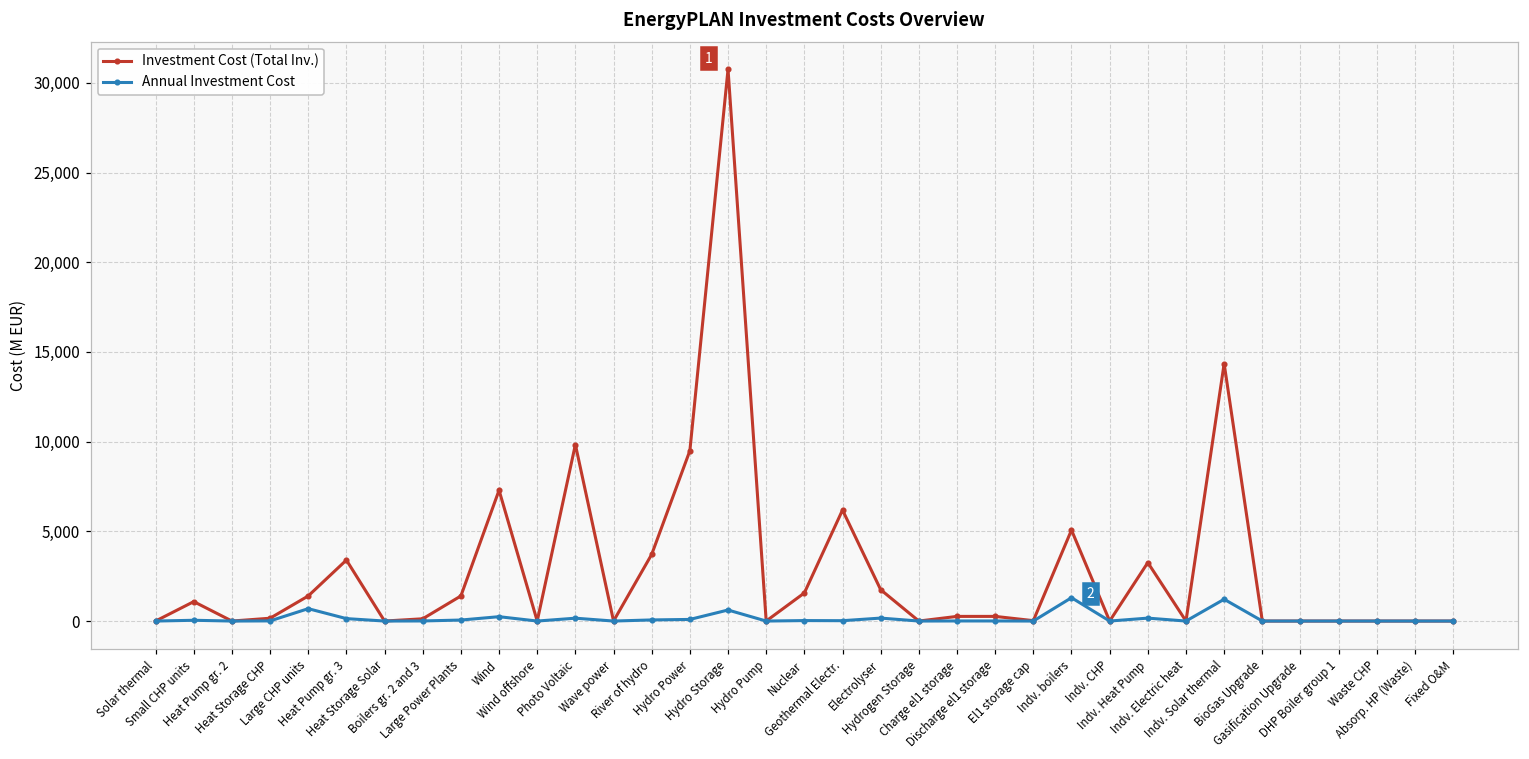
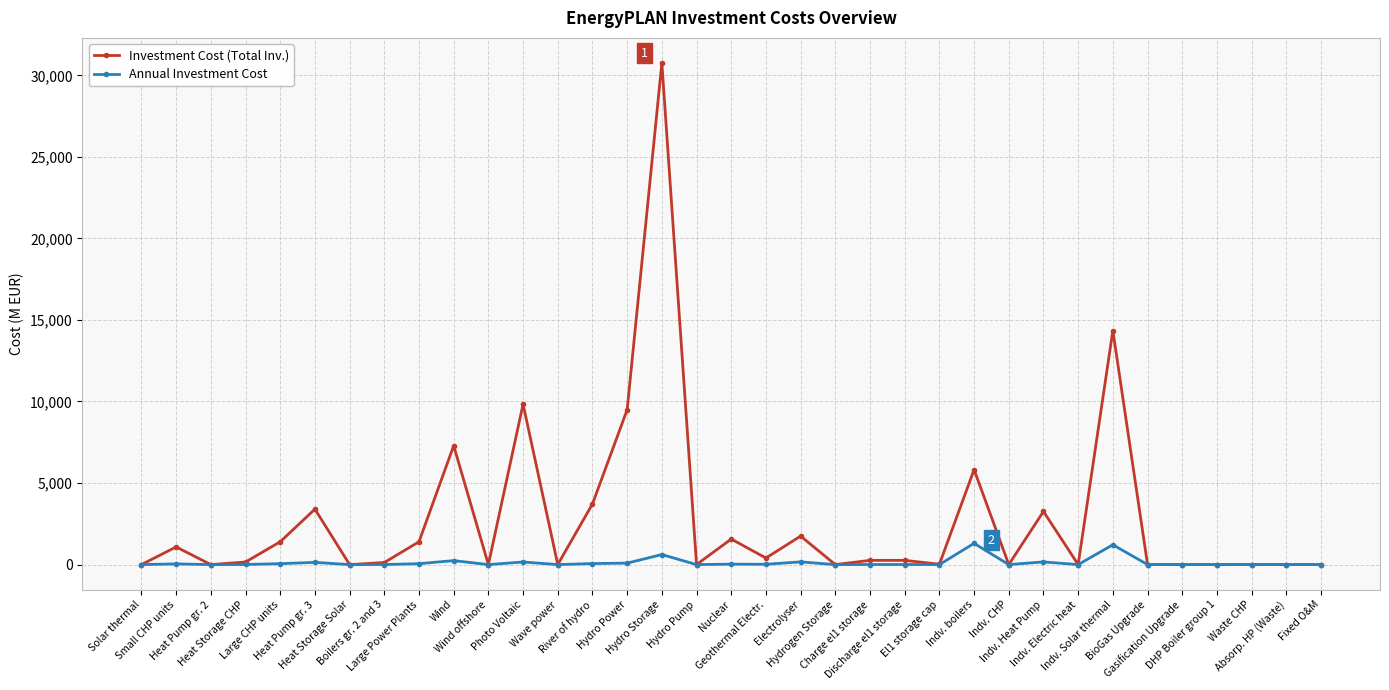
  {
    "Investment Cost (Total Inv.)": {
      "Small CHP units": "1,100",
      "Large CHP units": "1,400",
      "Heat Pump gr. 3": "3,400",
      "Large Power Plants": "1,400",
      "Wind": "7,300",
      "Photo Voltaic": "9,800",
      "River of hydro": "3,700",
      "Hydro Power": "9,500",
      "Nuclear": "1,600",
-     "Geothermal Electr.": "6,200",
+     "Geothermal Electr.": "400",
      "Electrolyser": "1,700",
      "Charge el1 storage": "300",
      "Discharge el1 storage": "300",
-     "Indv. boilers": "5,100",
+     "Indv. boilers": "5,800",
      "Indv. Heat Pump": "3,300",
      "Indv. Solar thermal": "14,400"
    },
    "Annual Investment Cost": {
      "Small CHP units": "0",
-     "Large CHP units": "700",
+     "Large CHP units": "100",
      "Heat Pump gr. 3": "100",
      "Large Power Plants": "100",
      "Wind": "200",
      "Photo Voltaic": "200",
      "River of hydro": "100",
      "Hydro Power": "100",
      "Hydro Storage": "600",
      "Nuclear": "0",
      "Geothermal Electr.": "0",
      "Electrolyser": "200",
      "Charge el1 storage": "0",
      "Discharge el1 storage": "0",
      "Indv. Heat Pump": "200",
      "Indv. Solar thermal": "1,200"
    }
  }
